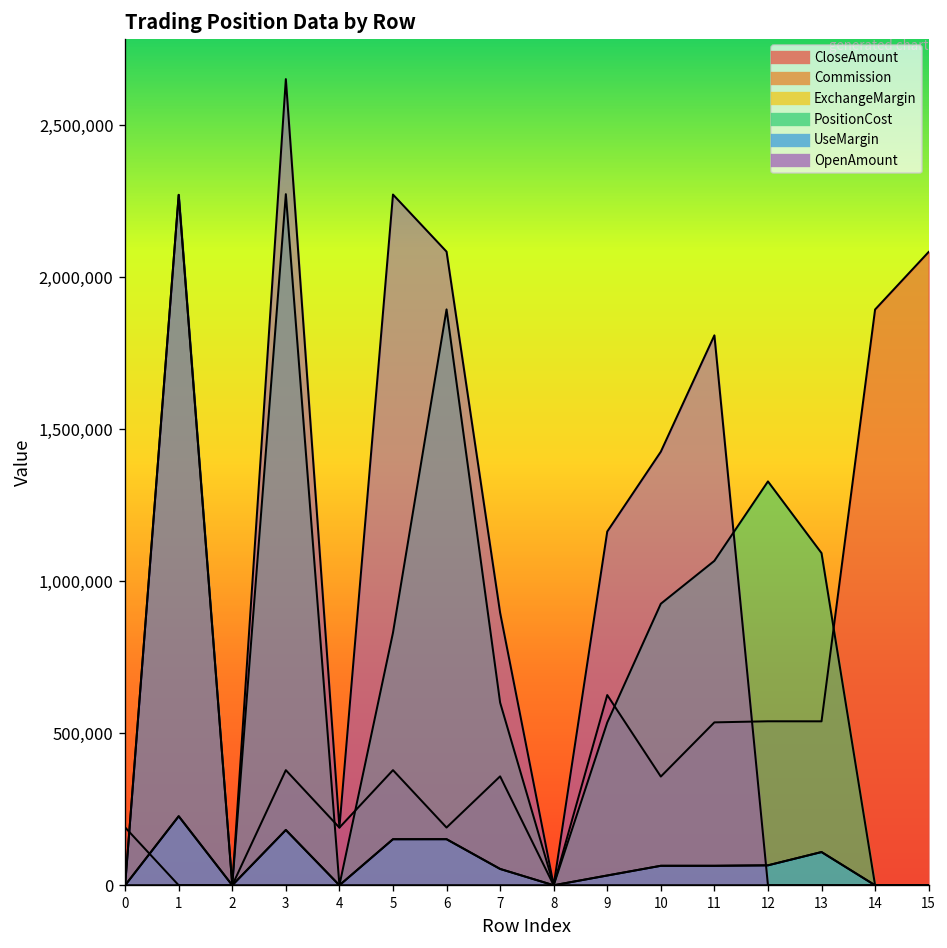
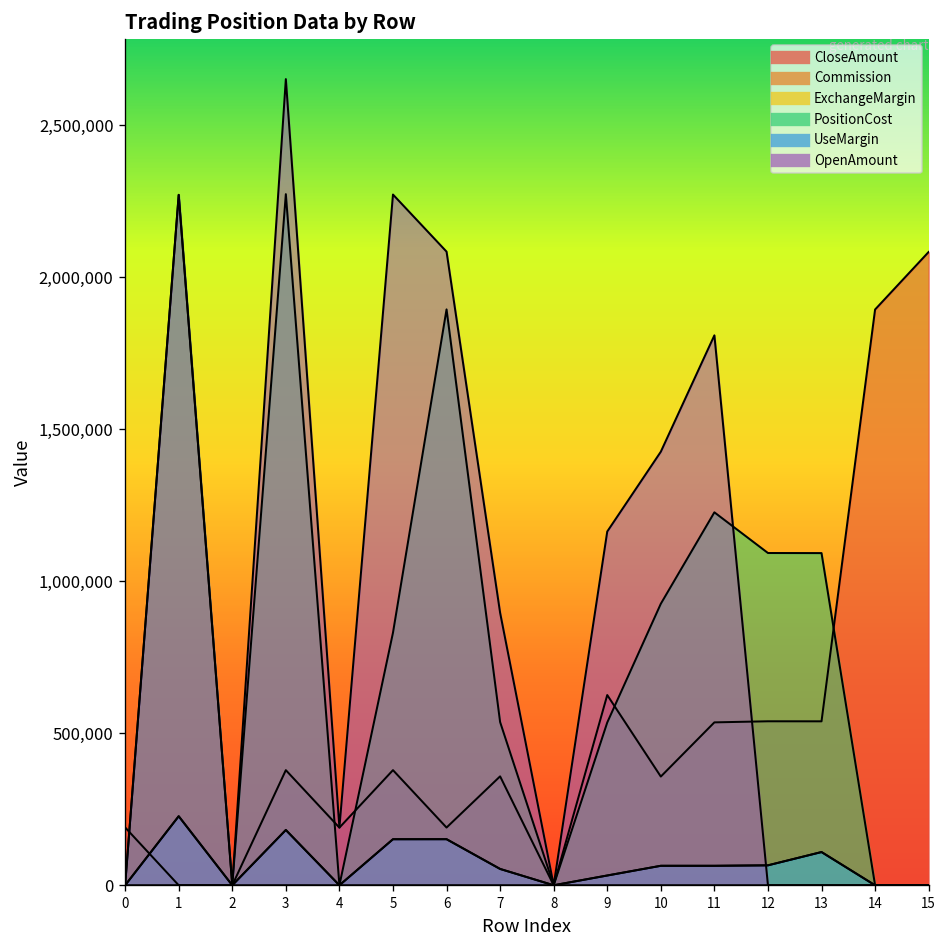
  {
    "UseMargin": {
      "1": "230,000",
      "3": "180,000",
      "5": "150,000",
      "6": "150,000",
      "7": "50,000",
      "9": "30,000",
      "10": "60,000",
      "11": "60,000",
      "12": "70,000",
      "13": "110,000"
    },
    "PositionCost": {
      "3": "2,270,000",
      "5": "830,000",
      "6": "1,890,000",
-     "7": "600,000",
+     "7": "540,000",
      "9": "540,000",
      "10": "930,000",
-     "11": "1,070,000",
-     "12": "1,330,000",
+     "11": "1,230,000",
+     "12": "1,090,000",
      "13": "1,090,000"
    },
    "OpenAmount": {
      "3": "2,650,000",
      "5": "2,270,000",
      "6": "2,080,000",
      "7": "900,000",
      "9": "1,160,000",
      "10": "1,430,000",
      "11": "1,810,000"
    }
  }
